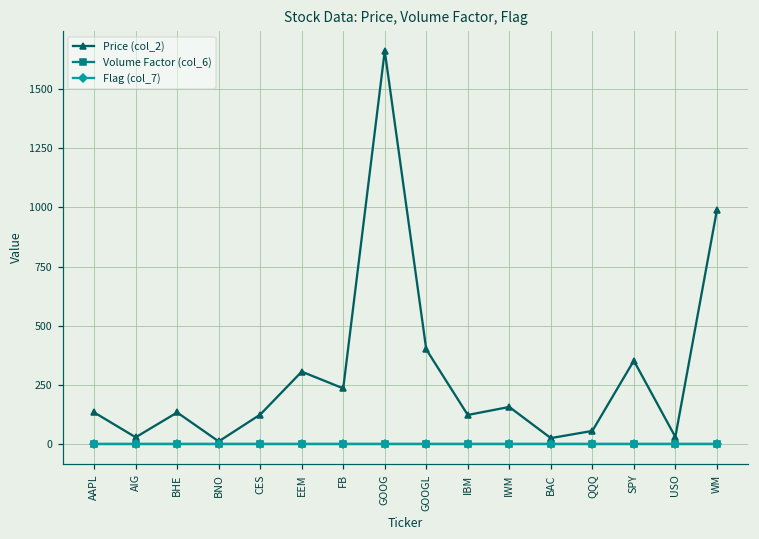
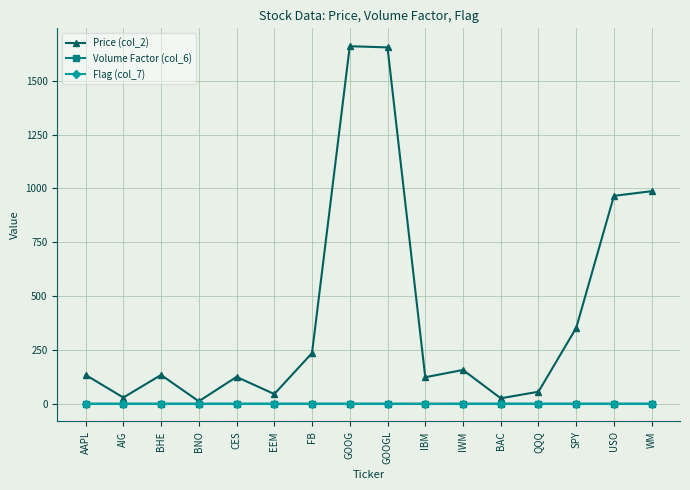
  {
    "Price (col_2)": {
      "AAPL": 130,
      "AIG": 30,
      "BHE": 130,
      "CES": 120,
-     "EEM": 310,
+     "EEM": 50,
      "FB": 240,
      "GOOG": 1660,
-     "GOOGL": 400,
+     "GOOGL": 1660,
      "IBM": 120,
      "IWM": 160,
      "BAC": 30,
      "QQQ": 60,
      "SPY": 350,
-     "USO": 30,
+     "USO": 970,
      "WM": 990
    },
    "Flag (col_7)": {
      "AAPL": 0,
      "AIG": 0,
      "BHE": 0,
      "CES": 0,
      "EEM": 0,
      "FB": 0,
      "GOOG": 0,
      "GOOGL": 0,
      "IBM": 0,
      "IWM": 0,
      "BAC": 0,
      "QQQ": 0,
      "SPY": 0,
      "USO": 0,
      "WM": 0
    }
  }
